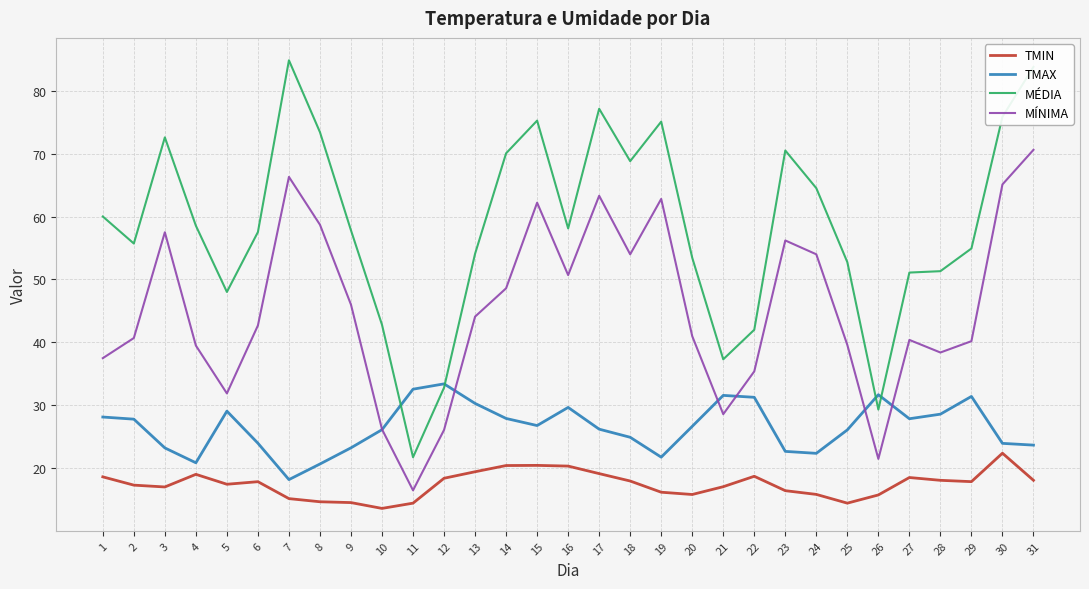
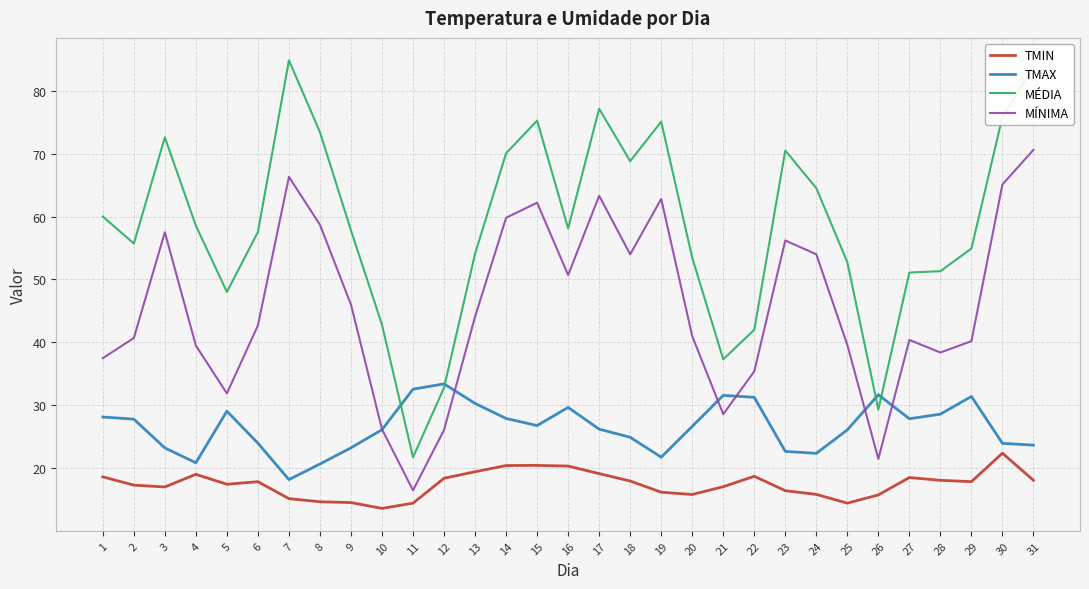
  {
    "TMIN": {
      "1": 19,
      "2": 17,
      "3": 17,
      "4": 19,
      "5": 17,
      "6": 18,
      "7": 15,
      "8": 15,
      "9": 15,
      "10": 14,
      "11": 14,
      "12": 18,
      "13": 19,
      "14": 20,
      "15": 20,
      "16": 20,
      "17": 19,
      "18": 18,
      "19": 16,
      "20": 16,
      "21": 17,
      "22": 19,
      "23": 16,
      "24": 16,
      "25": 14,
      "26": 16,
      "27": 19,
      "28": 18,
      "29": 18,
      "30": 22,
      "31": 18
    },
    "TMAX": {
      "1": 28,
      "2": 28,
      "3": 23,
      "4": 21,
      "5": 29,
      "6": 24,
      "7": 18,
      "8": 21,
      "9": 23,
      "11": 33,
      "12": 33,
      "13": 30,
      "14": 28,
      "15": 27,
      "16": 30,
      "17": 26,
      "18": 25,
      "19": 22,
      "20": 27,
      "21": 32,
      "22": 31,
      "23": 23,
      "24": 22,
      "25": 26,
      "26": 32,
      "27": 28,
      "28": 29,
      "29": 31,
      "30": 24,
      "31": 24
    },
    "MÉDIA": {
      "1": 60,
      "2": 56,
      "3": 73,
      "4": 59,
      "5": 48,
      "6": 58,
      "7": 85,
      "8": 73,
      "9": 58,
      "10": 43,
      "11": 22,
      "12": 33,
      "13": 54,
      "14": 70,
      "15": 75,
      "16": 58,
      "17": 77,
      "18": 69,
      "19": 75,
      "20": 53,
      "21": 37,
      "22": 42,
      "23": 70,
      "24": 65,
      "25": 53,
      "26": 29,
      "27": 51,
      "28": 51,
      "29": 55
    },
    "MÍNIMA": {
      "1": 38,
      "2": 41,
      "3": 58,
      "4": 40,
      "5": 32,
      "6": 43,
      "7": 66,
      "8": 59,
      "9": 46,
      "11": 17,
      "12": 26,
      "13": 44,
-     "14": 49,
+     "14": 60,
      "15": 62,
      "16": 51,
      "17": 63,
      "18": 54,
      "19": 63,
      "20": 41,
      "21": 29,
      "22": 35,
      "23": 56,
      "24": 54,
      "25": 40,
      "26": 22,
      "27": 40,
      "28": 38,
      "29": 40,
      "30": 65,
      "31": 71
    }
  }
